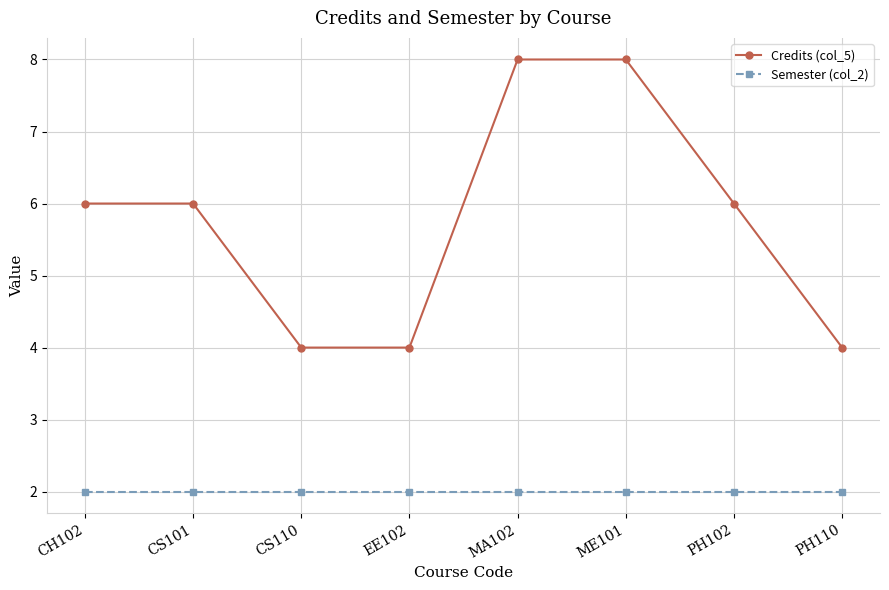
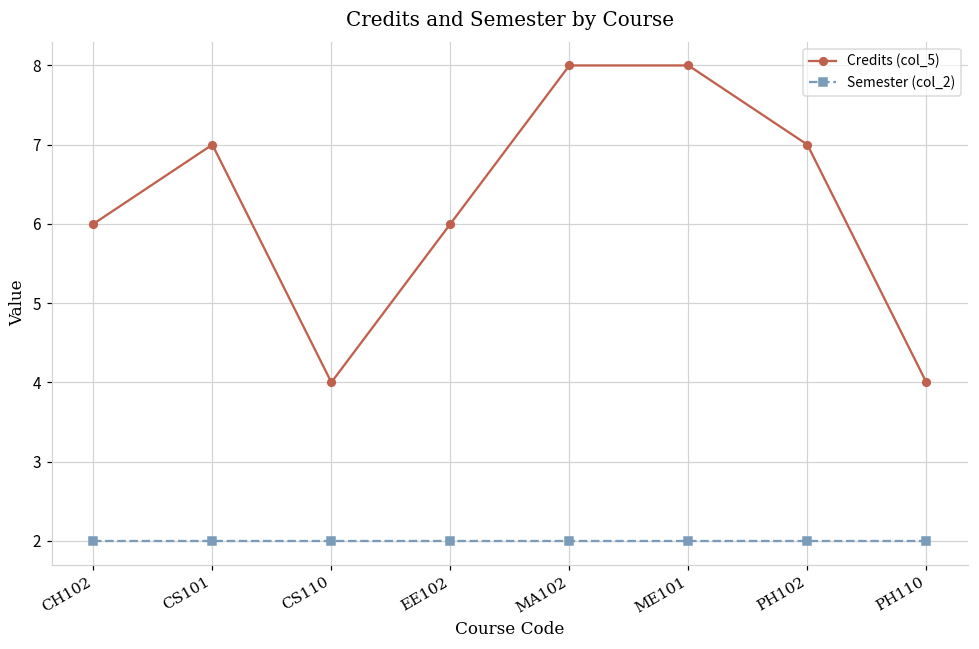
  {
    "Credits (col_5)": {
      "CH102": 6,
-     "CS101": 6,
+     "CS101": 7,
      "CS110": 4,
-     "EE102": 4,
+     "EE102": 6,
      "MA102": 8,
      "ME101": 8,
-     "PH102": 6,
+     "PH102": 7,
      "PH110": 4
    },
    "Semester (col_2)": {
      "CH102": 2,
      "CS101": 2,
      "CS110": 2,
      "EE102": 2,
      "MA102": 2,
      "ME101": 2,
      "PH102": 2,
      "PH110": 2
    }
  }
